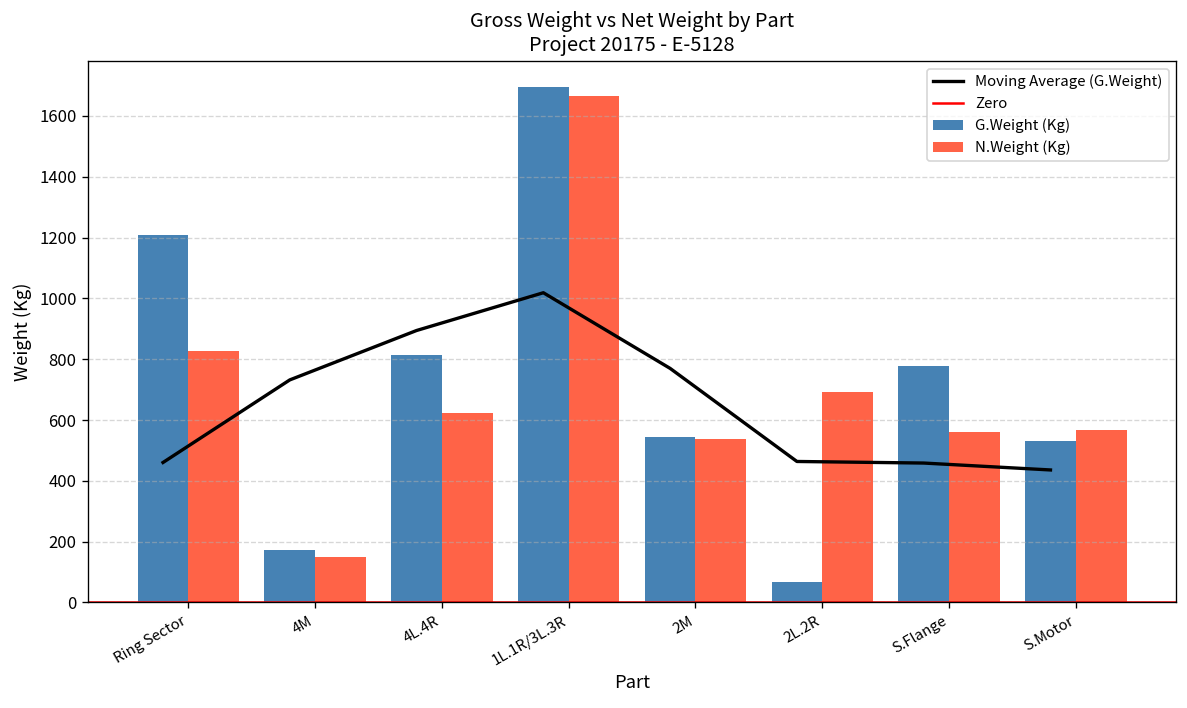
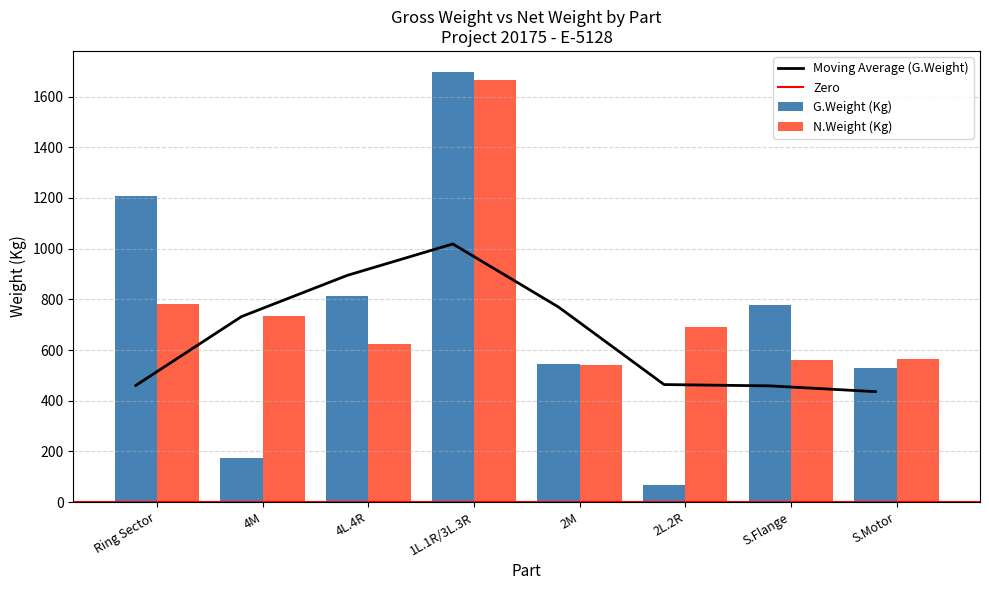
  {
    "G.Weight (Kg)": {
      "Ring Sector": 1210,
      "4M": 170,
      "4L.4R": 810,
      "1L.1R/3L.3R": 1700,
      "2M": 550,
      "2L.2R": 70,
      "S.Flange": 780,
      "S.Motor": 530
    },
    "N.Weight (Kg)": {
-     "Ring Sector": 830,
-     "4M": 150,
+     "Ring Sector": 780,
+     "4M": 730,
      "4L.4R": 620,
      "1L.1R/3L.3R": 1670,
      "2M": 540,
      "2L.2R": 690,
      "S.Flange": 560,
      "S.Motor": 570
    }
  }
